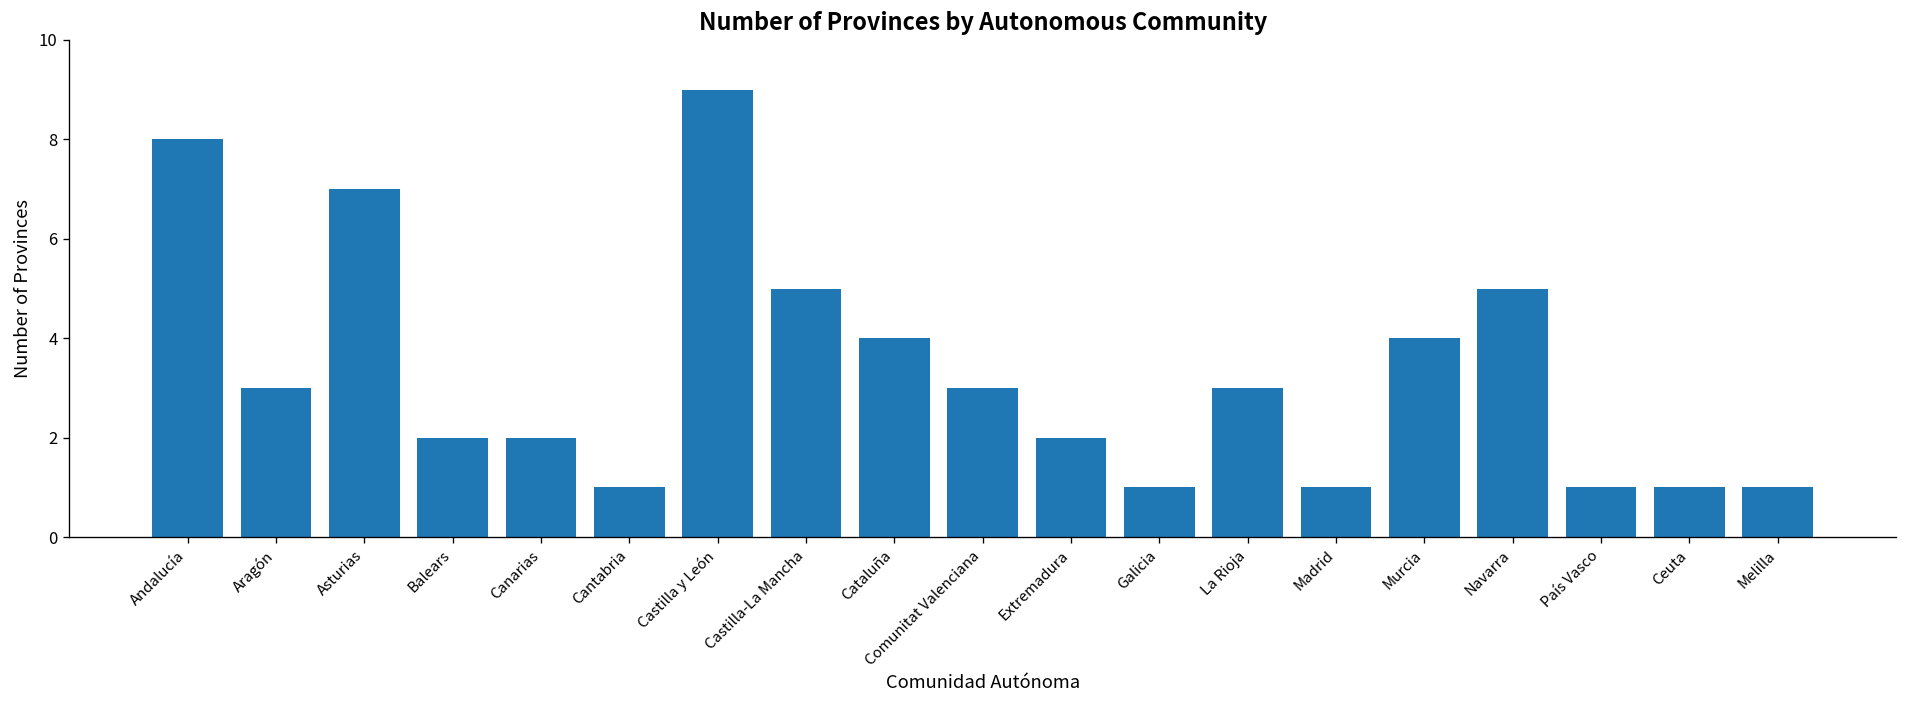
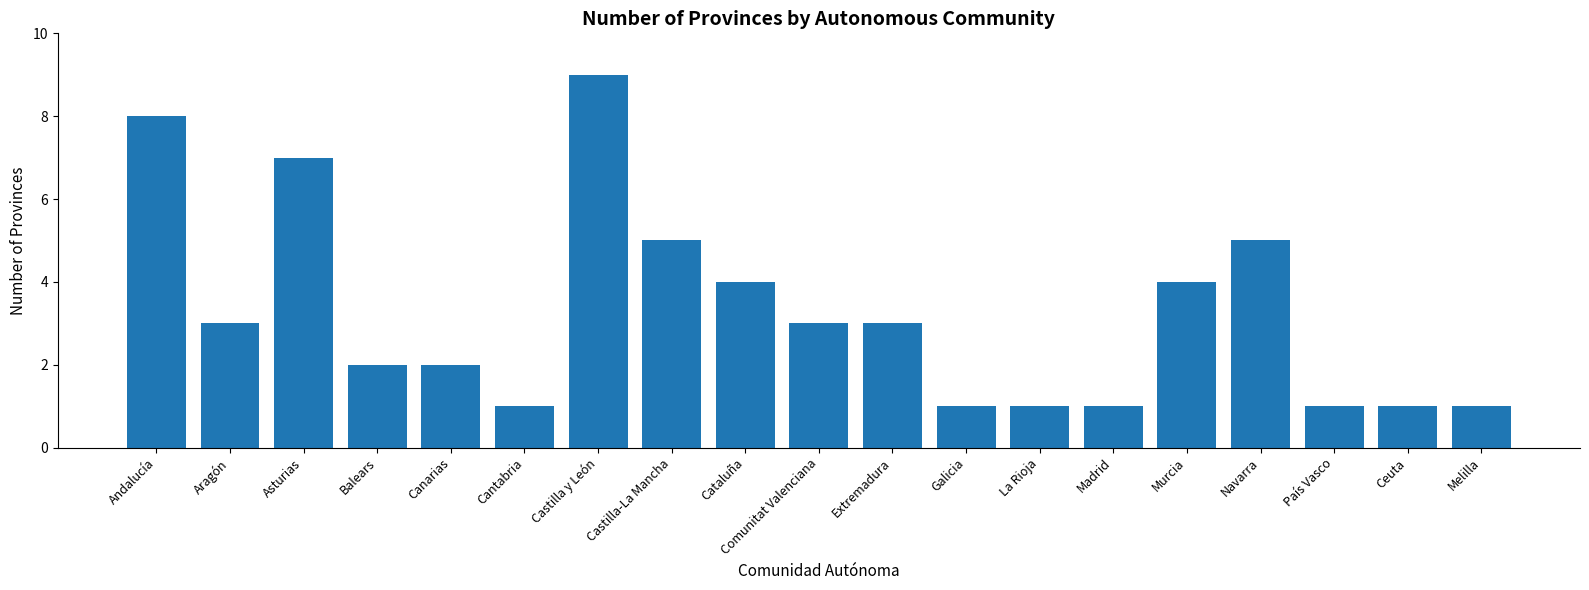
  {
    "Andalucía": 8,
    "Aragón": 3,
    "Asturias": 7,
    "Balears": 2,
    "Canarias": 2,
    "Cantabria": 1,
    "Castilla y León": 9,
    "Castilla-La Mancha": 5,
    "Cataluña": 4,
    "Comunitat Valenciana": 3,
-   "Extremadura": 2,
+   "Extremadura": 3,
    "Galicia": 1,
-   "La Rioja": 3,
+   "La Rioja": 1,
    "Madrid": 1,
    "Murcia": 4,
    "Navarra": 5,
    "País Vasco": 1,
    "Ceuta": 1,
    "Melilla": 1
  }
